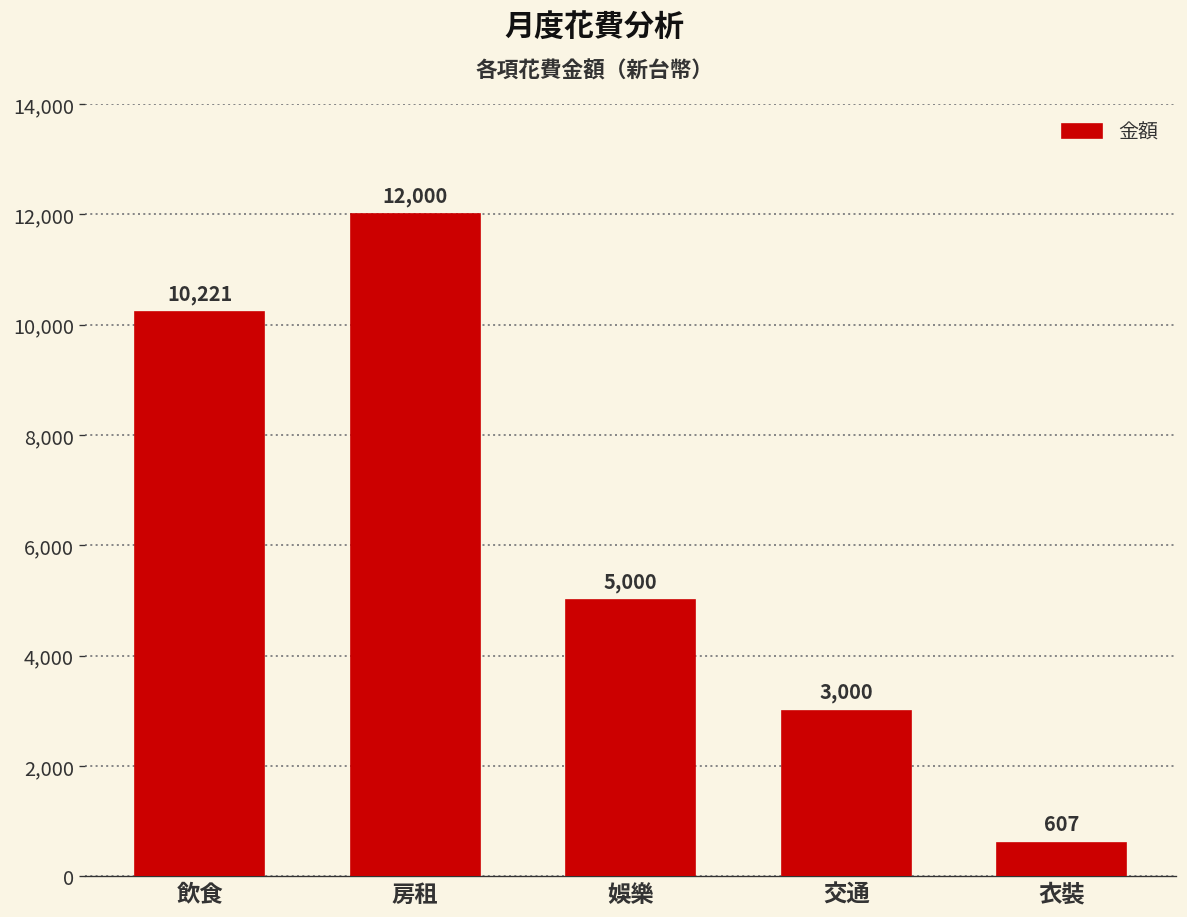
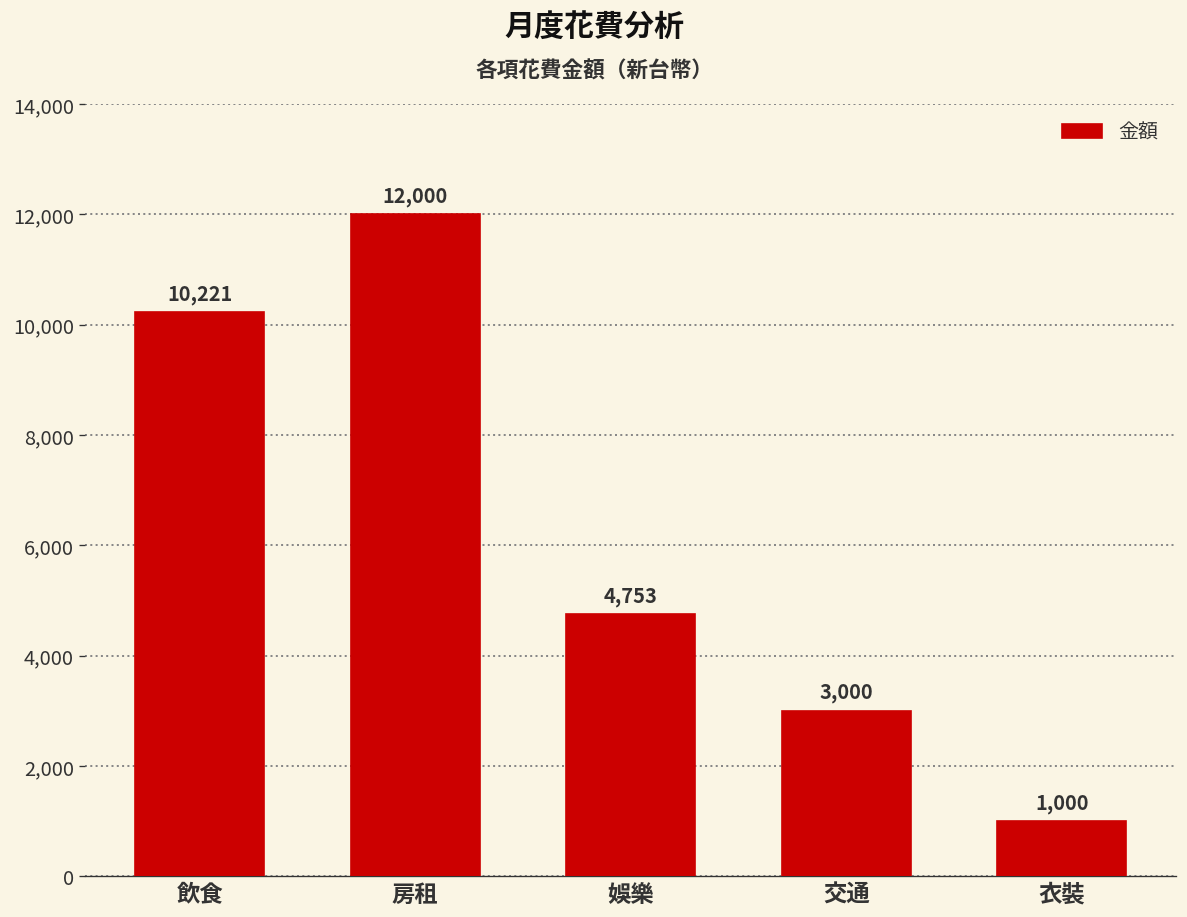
  {
    "飲食": "10,221",
    "房租": "12,000",
-   "娛樂": "5,000",
+   "娛樂": "4,753",
    "交通": "3,000",
-   "衣裝": "607"
+   "衣裝": "1,000"
  }
